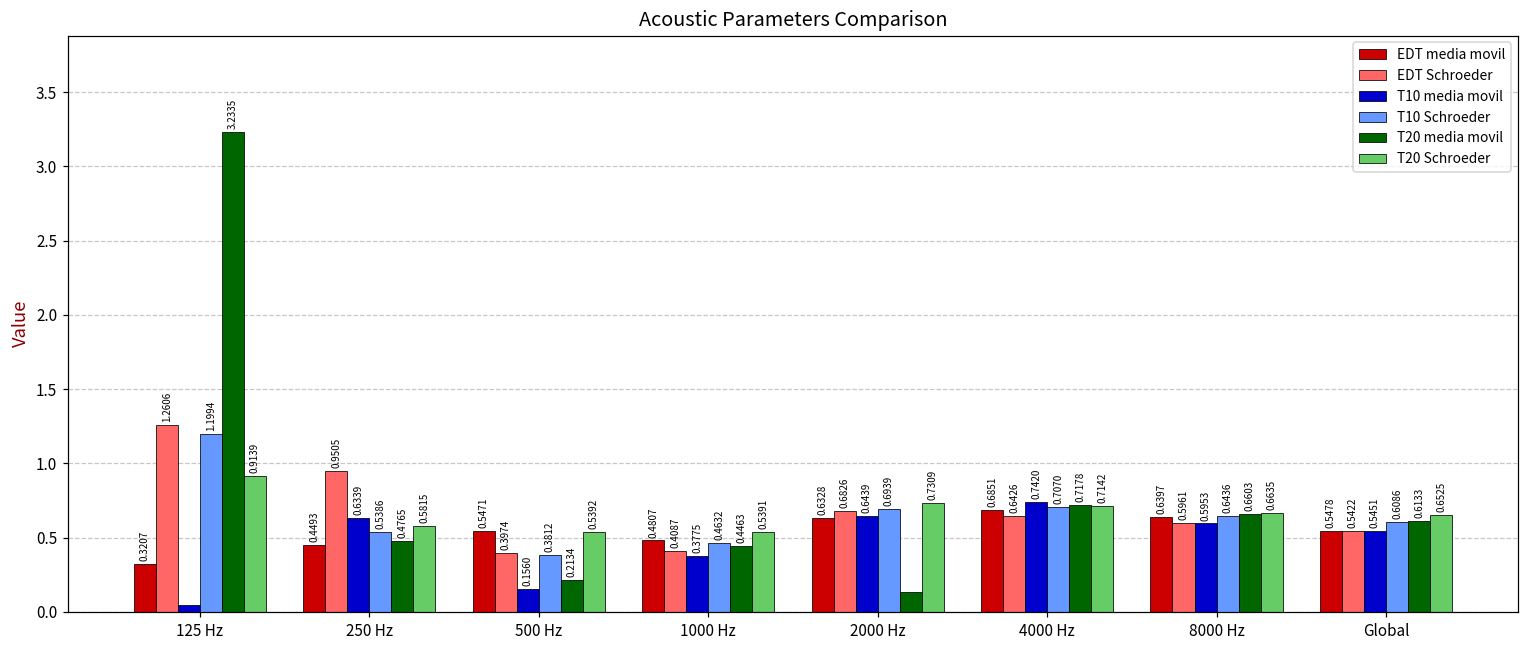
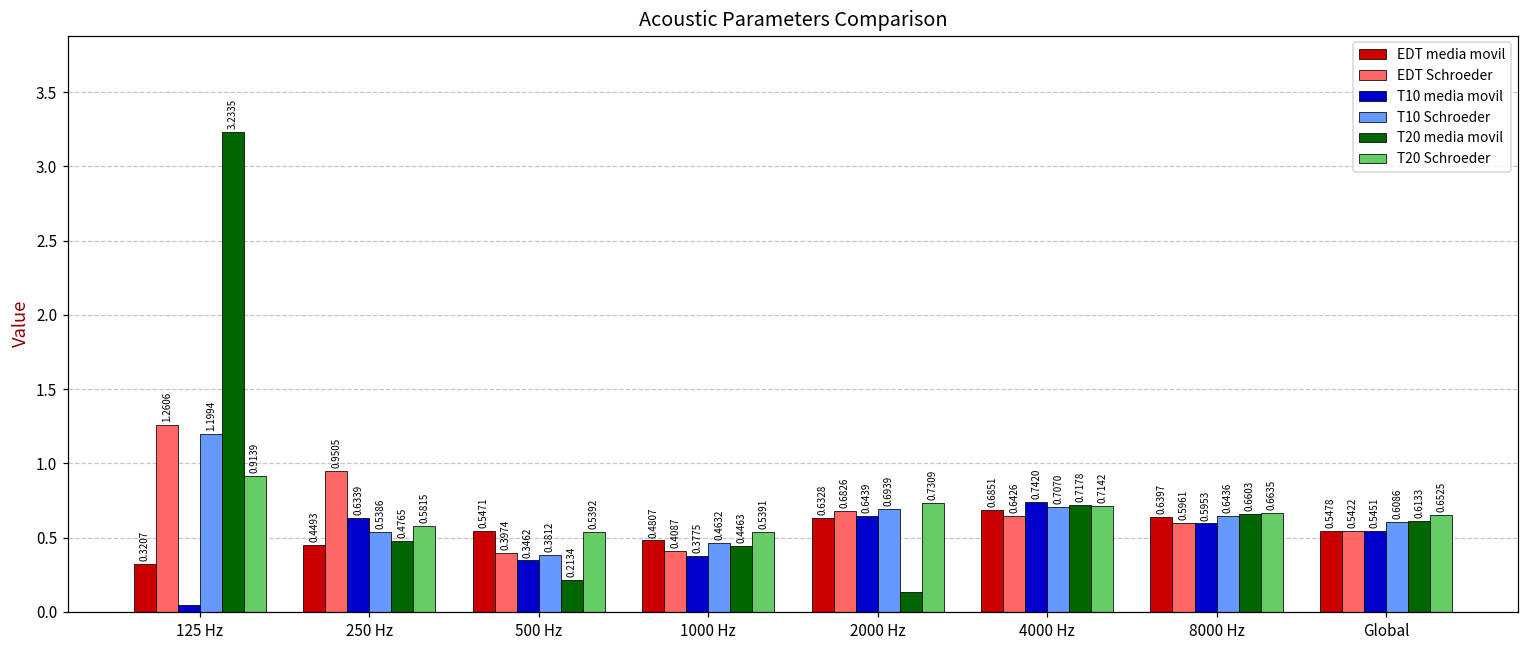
  {
    "EDT media movil": {
      "125 Hz": 0.3207,
      "250 Hz": 0.4493,
      "500 Hz": 0.5471,
      "1000 Hz": 0.4807,
      "2000 Hz": 0.6328,
      "4000 Hz": 0.6851,
      "8000 Hz": 0.6397,
      "Global": 0.5478
    },
    "EDT Schroeder": {
      "125 Hz": 1.2606,
      "250 Hz": 0.9505,
      "500 Hz": 0.3974,
      "1000 Hz": 0.4087,
      "2000 Hz": 0.6826,
      "4000 Hz": 0.6426,
      "8000 Hz": 0.5961,
      "Global": 0.5422
    },
    "T10 media movil": {
      "250 Hz": 0.6339,
-     "500 Hz": 0.1560,
+     "500 Hz": 0.3462,
      "1000 Hz": 0.3775,
      "2000 Hz": 0.6439,
      "4000 Hz": 0.7420,
      "8000 Hz": 0.5953,
      "Global": 0.5451
    },
    "T10 Schroeder": {
      "125 Hz": 1.1994,
      "250 Hz": 0.5386,
      "500 Hz": 0.3812,
      "1000 Hz": 0.4632,
      "2000 Hz": 0.6939,
      "4000 Hz": 0.7070,
      "8000 Hz": 0.6436,
      "Global": 0.6086
    },
    "T20 media movil": {
      "125 Hz": 3.2335,
      "250 Hz": 0.4765,
      "500 Hz": 0.2134,
      "1000 Hz": 0.4463,
      "4000 Hz": 0.7178,
      "8000 Hz": 0.6603,
      "Global": 0.6133
    },
    "T20 Schroeder": {
      "125 Hz": 0.9139,
      "250 Hz": 0.5815,
      "500 Hz": 0.5392,
      "1000 Hz": 0.5391,
      "2000 Hz": 0.7309,
      "4000 Hz": 0.7142,
      "8000 Hz": 0.6635,
      "Global": 0.6525
    }
  }
